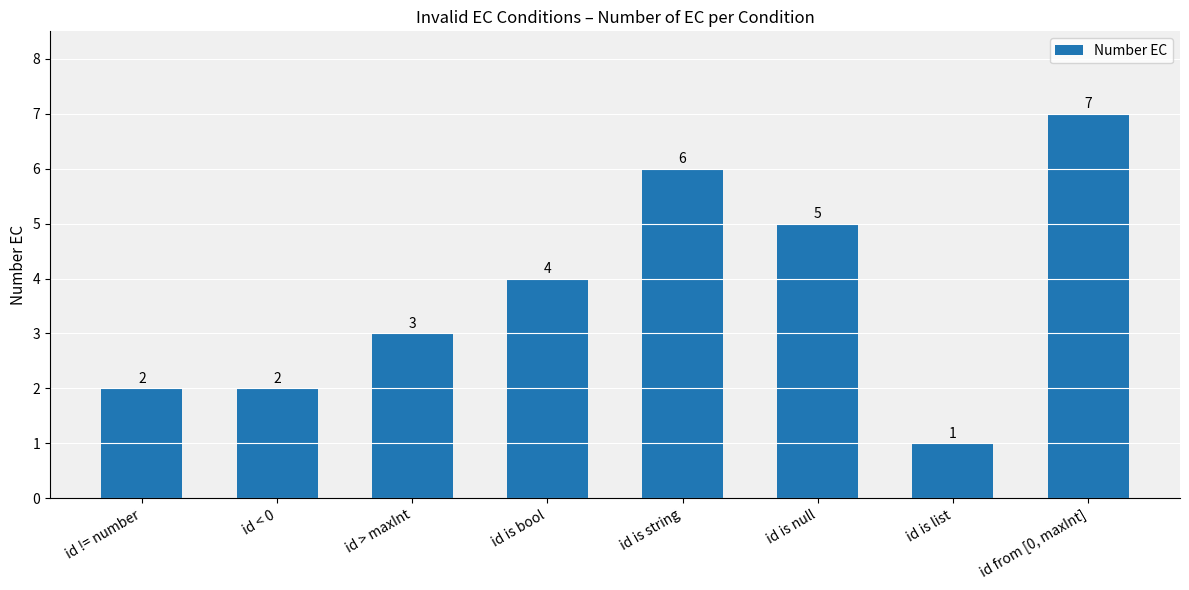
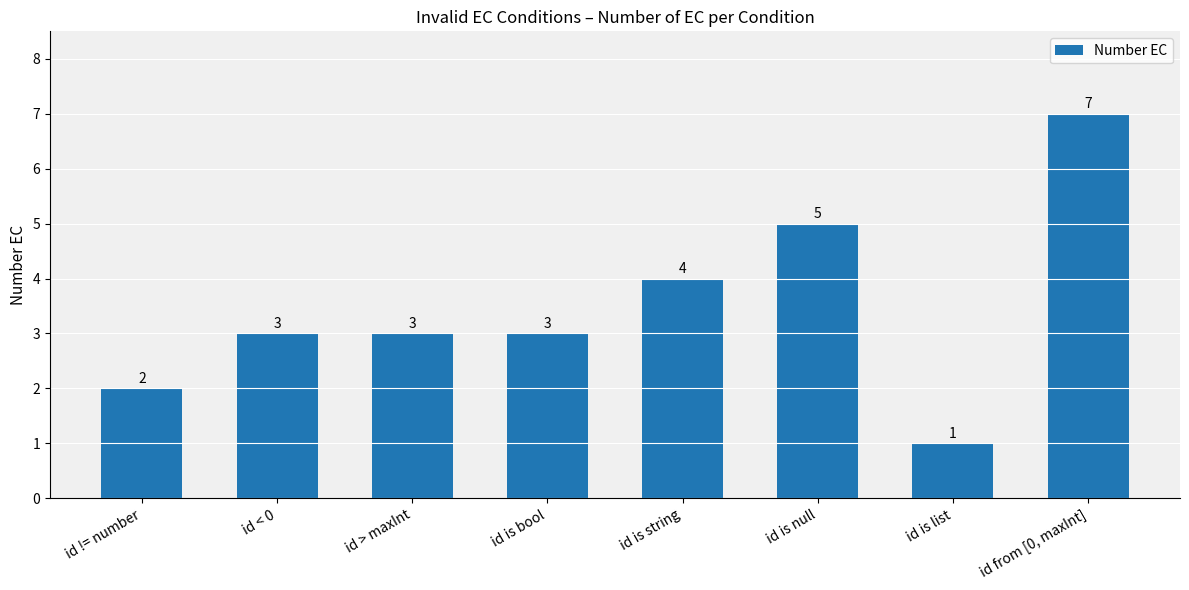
  {
    "id != number": 2,
-   "id < 0": 2,
+   "id < 0": 3,
    "id > maxInt": 3,
-   "id is bool": 4,
-   "id is string": 6,
+   "id is bool": 3,
+   "id is string": 4,
    "id is null": 5,
    "id is list": 1,
    "id from [0, maxInt]": 7
  }
